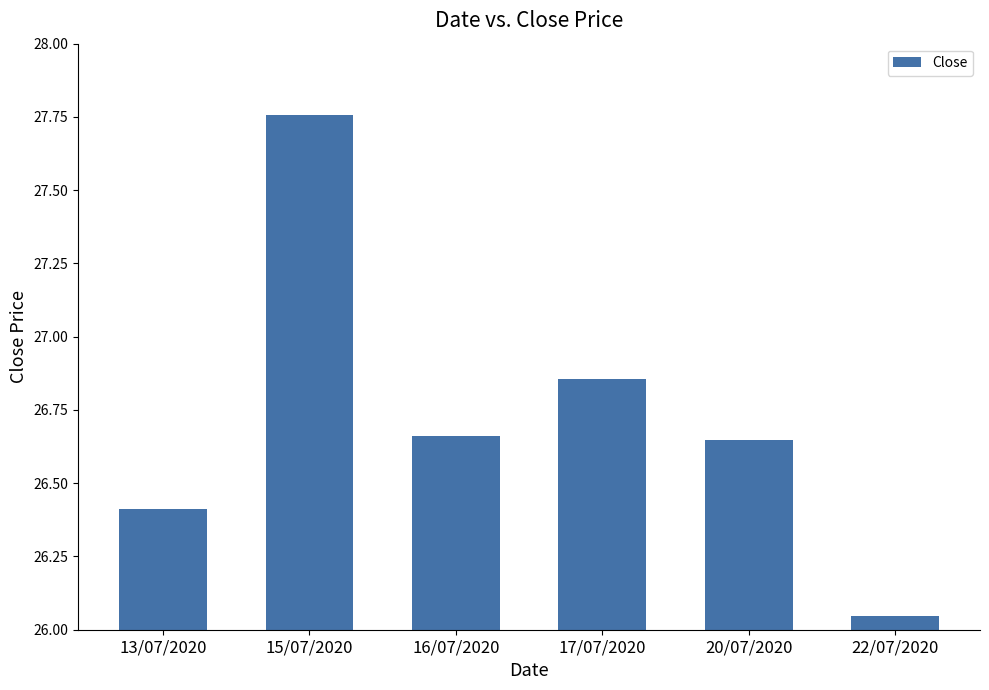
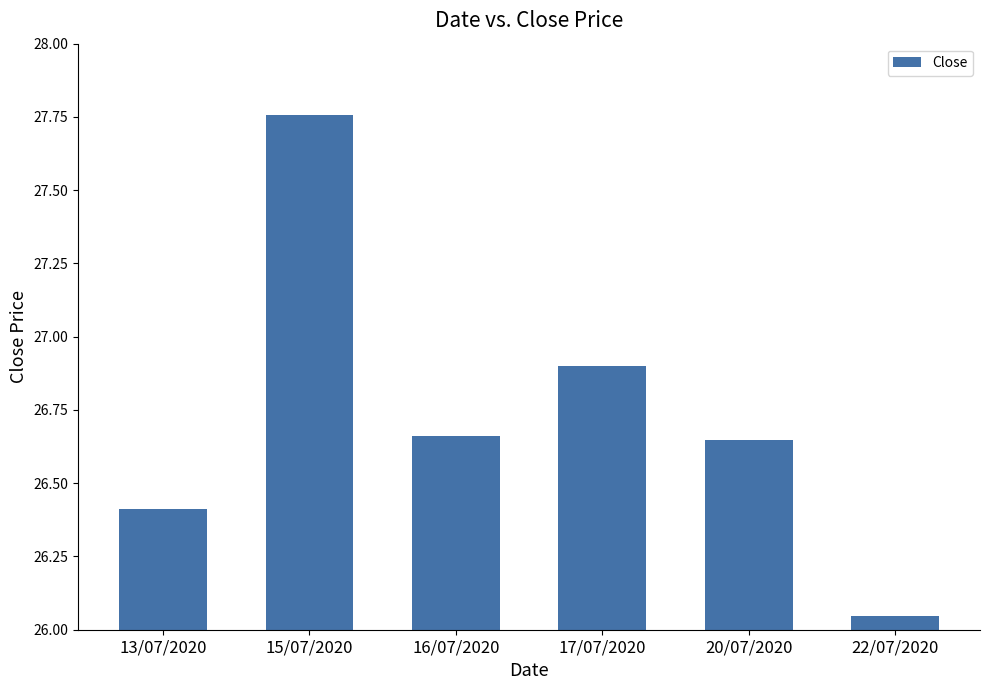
  {
    "13/07/2020": 26.41,
    "15/07/2020": 27.76,
    "16/07/2020": 26.66,
-   "17/07/2020": 26.86,
+   "17/07/2020": 26.90,
    "20/07/2020": 26.65,
    "22/07/2020": 26.05
  }
